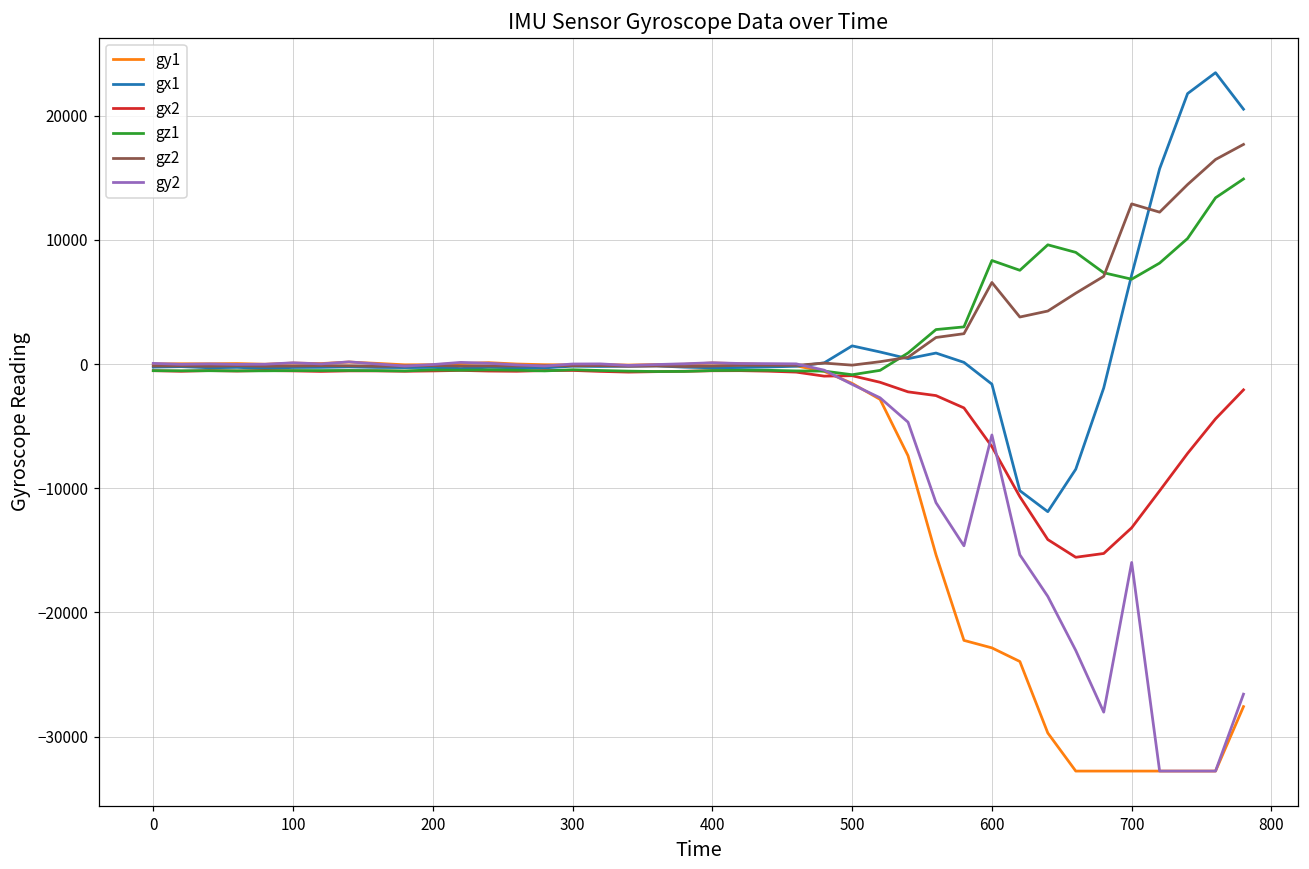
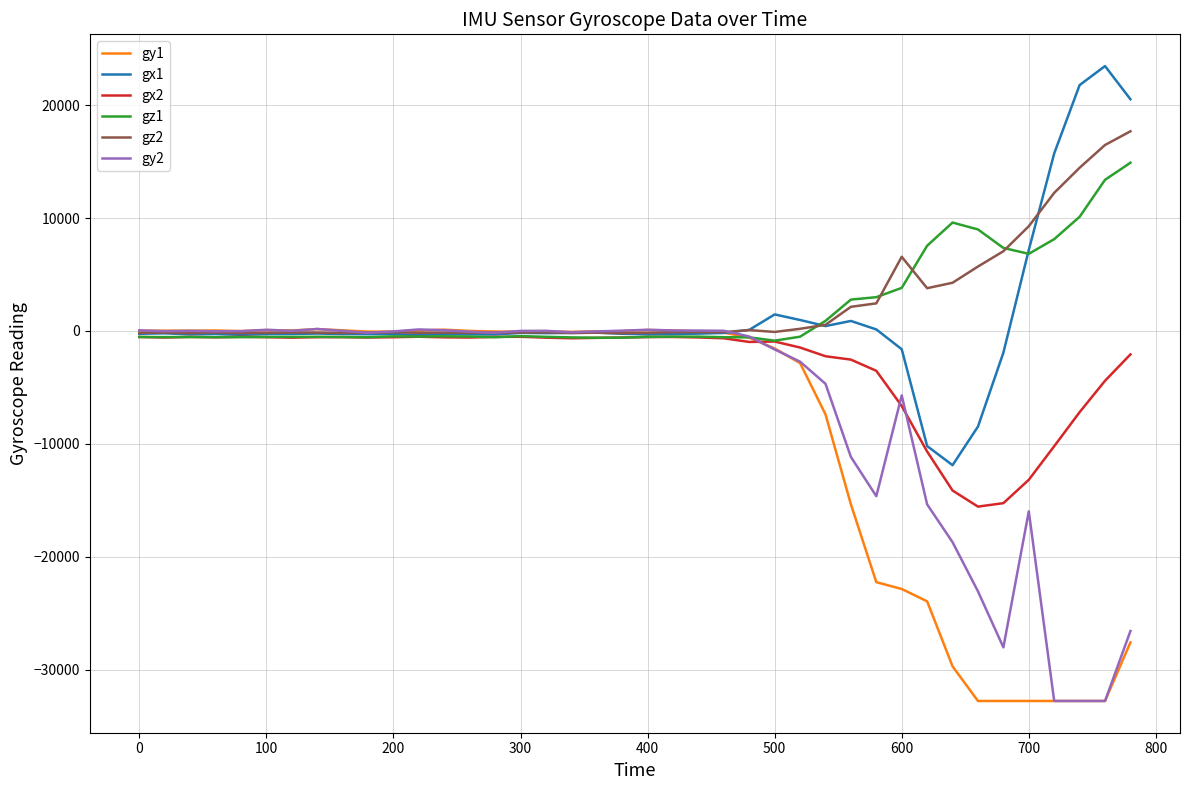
  {
    "gy1": {
      "600": -22800,
      "700": -32800
    },
    "gx1": {
      "500": 1500,
      "600": -1600,
      "700": 7200
    },
    "gx2": {
      "600": -6600,
      "700": -13200
    },
    "gz1": {
-     "600": 8300,
+     "600": 3800,
      "700": 6800
    },
    "gz2": {
      "500": -100,
      "600": 6600,
-     "700": 12900
+     "700": 9300
    },
    "gy2": {
      "600": -5700,
      "700": -16000
    }
  }
